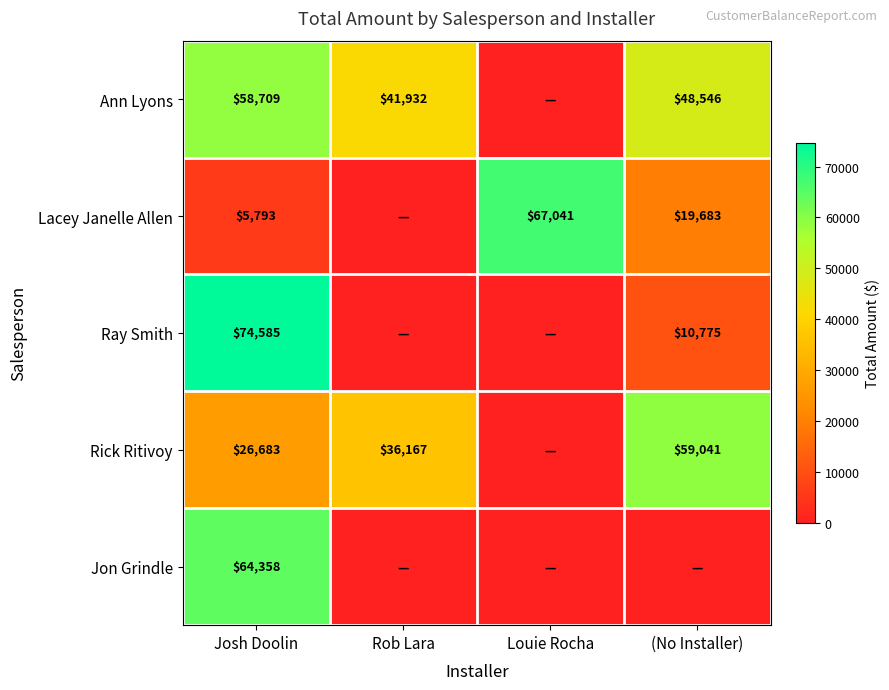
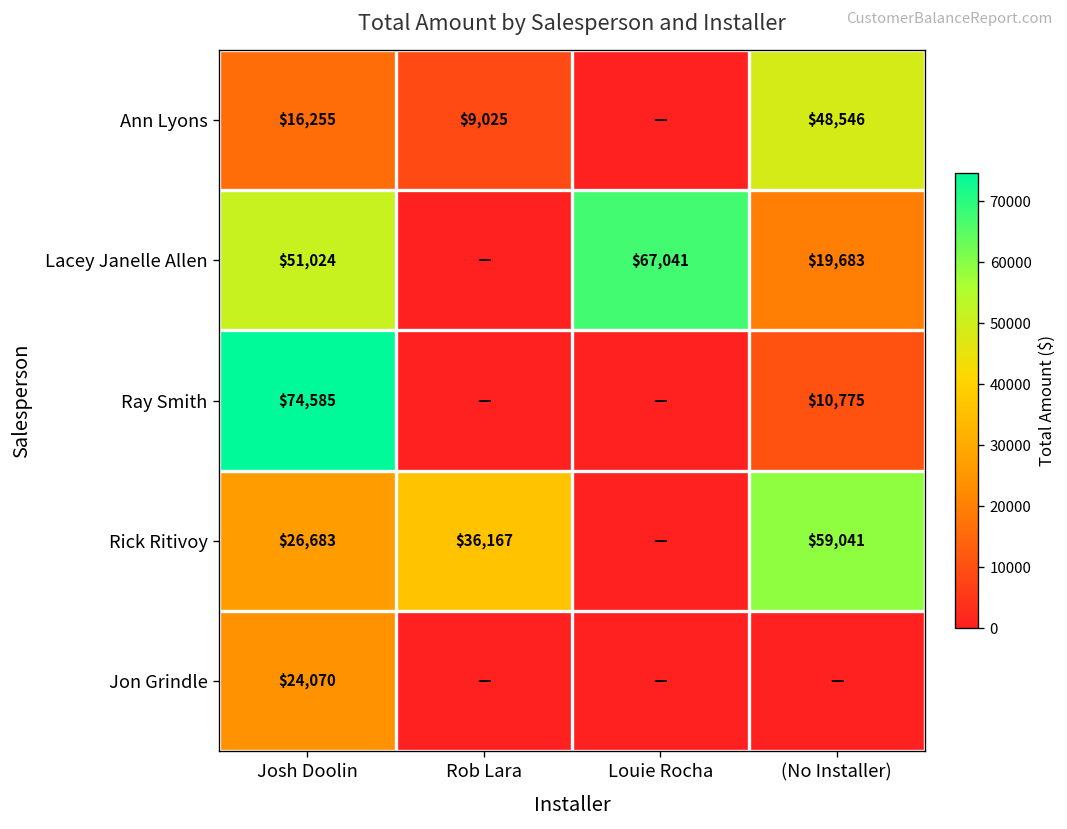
  {
    "Ann Lyons": {
-     "Josh Doolin": "$58,709",
-     "Rob Lara": "$41,932",
+     "Josh Doolin": "$16,255",
+     "Rob Lara": "$9,025",
      "(No Installer)": "$48,546"
    },
    "Lacey Janelle Allen": {
-     "Josh Doolin": "$5,793",
+     "Josh Doolin": "$51,024",
      "Louie Rocha": "$67,041",
      "(No Installer)": "$19,683"
    },
    "Ray Smith": {
      "Josh Doolin": "$74,585",
      "(No Installer)": "$10,775"
    },
    "Rick Ritivoy": {
      "Josh Doolin": "$26,683",
      "Rob Lara": "$36,167",
      "(No Installer)": "$59,041"
    },
    "Jon Grindle": {
-     "Josh Doolin": "$64,358"
+     "Josh Doolin": "$24,070"
    }
  }
